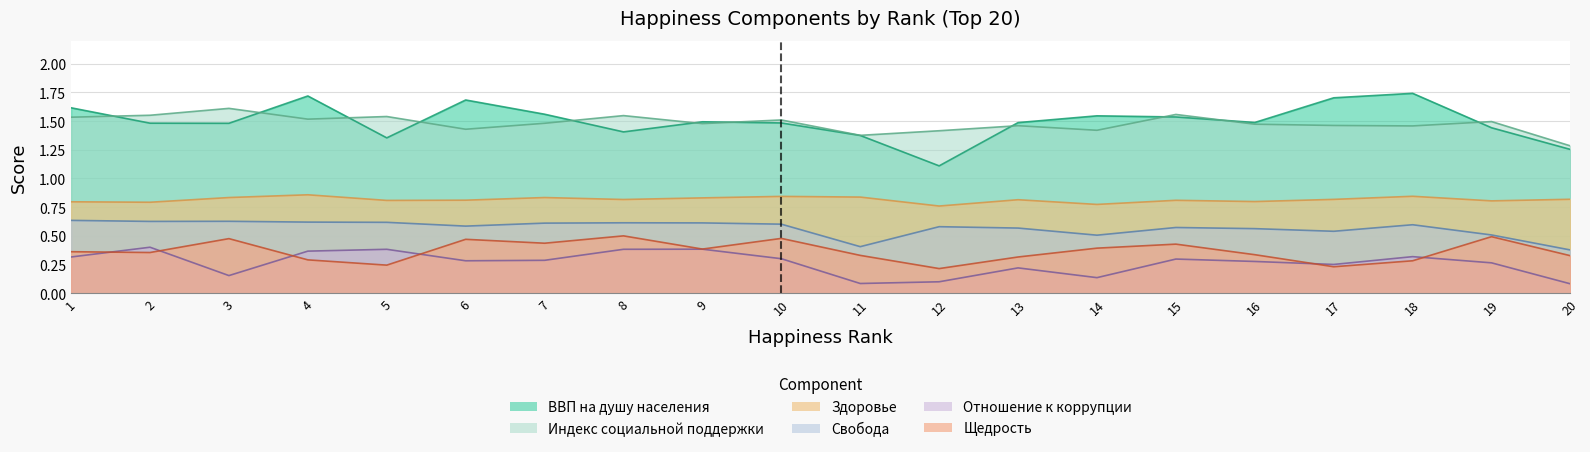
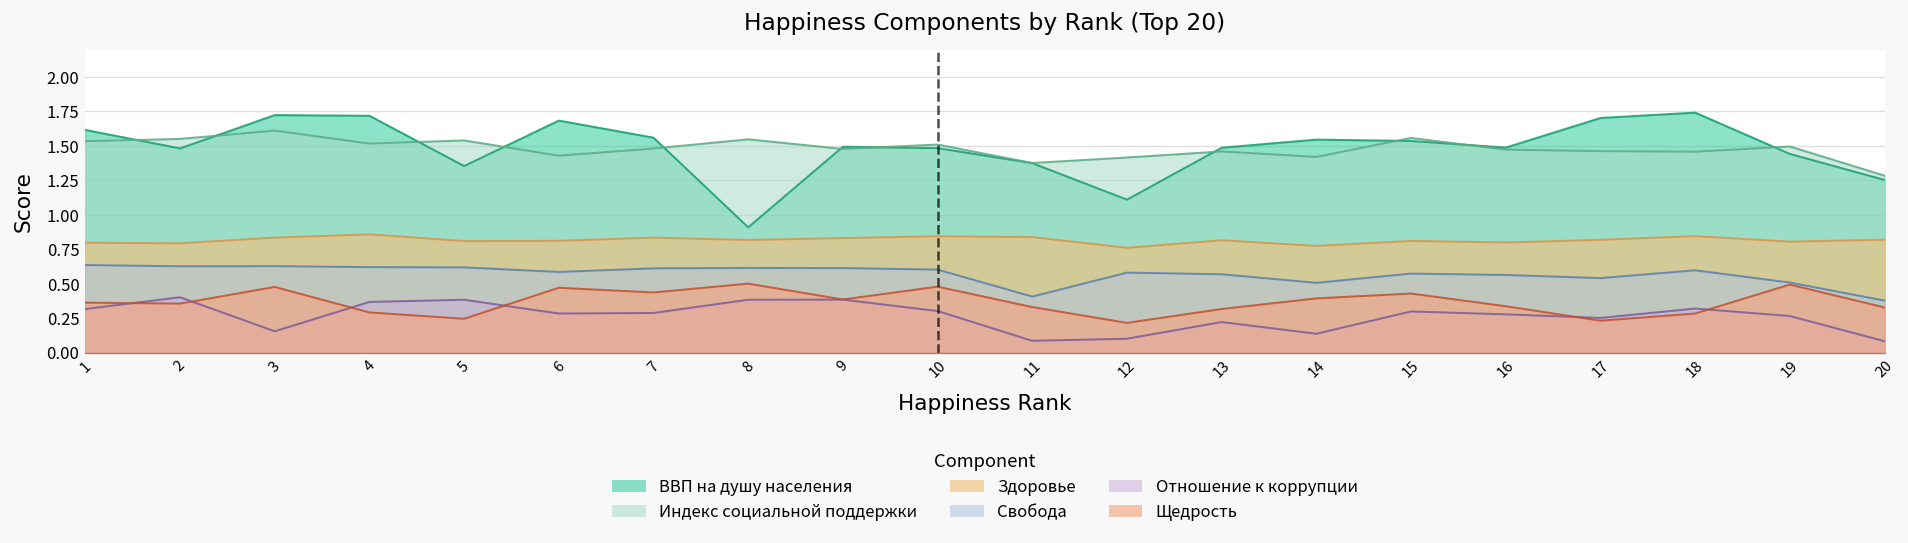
  {
    "ВВП на душу населения": {
      "1": 1.62,
      "2": 1.48,
-     "3": 1.48,
+     "3": 1.72,
      "4": 1.72,
      "5": 1.35,
      "6": 1.68,
      "7": 1.56,
-     "8": 1.41,
+     "8": 0.91,
      "10": 1.48,
      "12": 1.11,
      "13": 1.49,
      "14": 1.55,
      "15": 1.54,
      "17": 1.70,
      "18": 1.74,
      "19": 1.44,
      "20": 1.25
    }
  }
